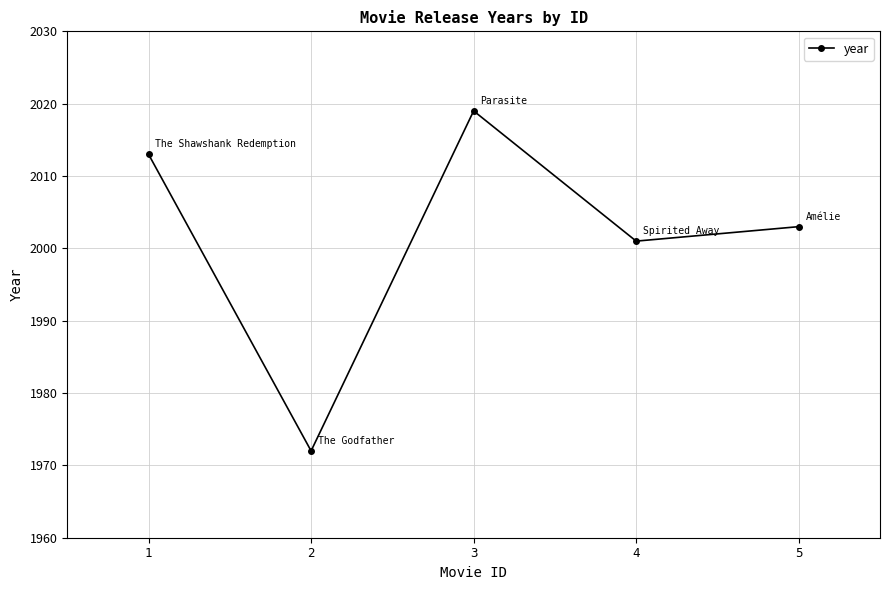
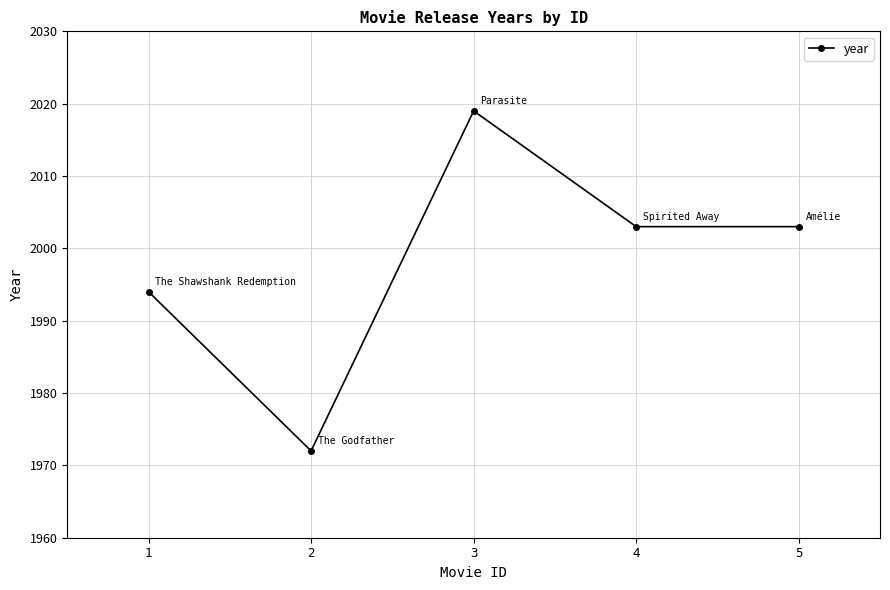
  {
-   "1": 2013,
+   "1": 1994,
    "2": 1972,
    "3": 2019,
-   "4": 2001,
+   "4": 2003,
    "5": 2003
  }
